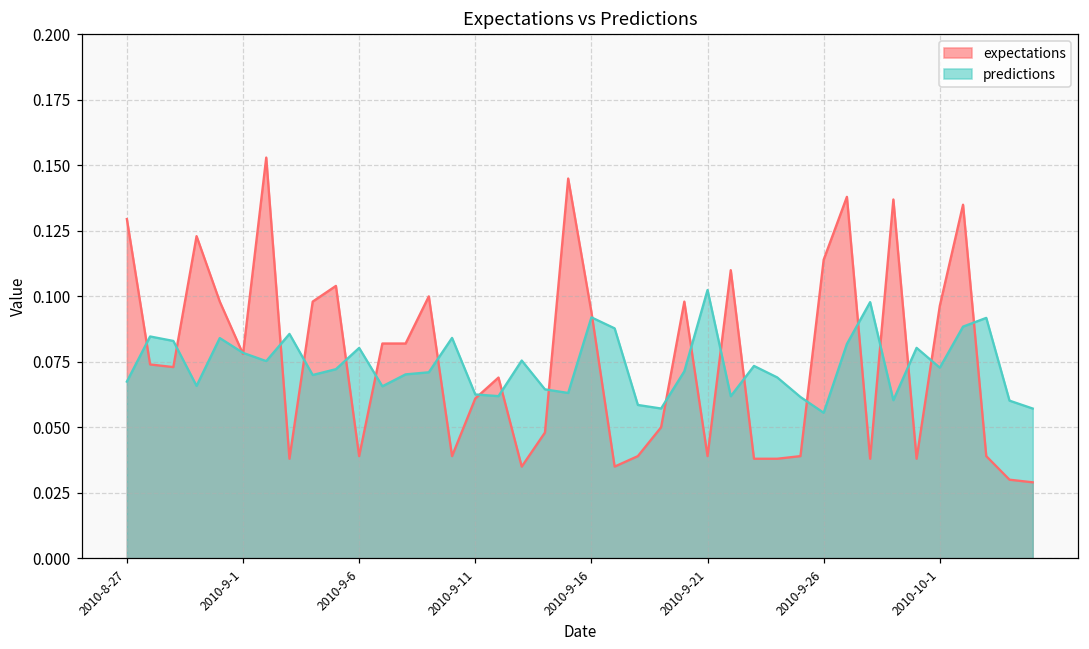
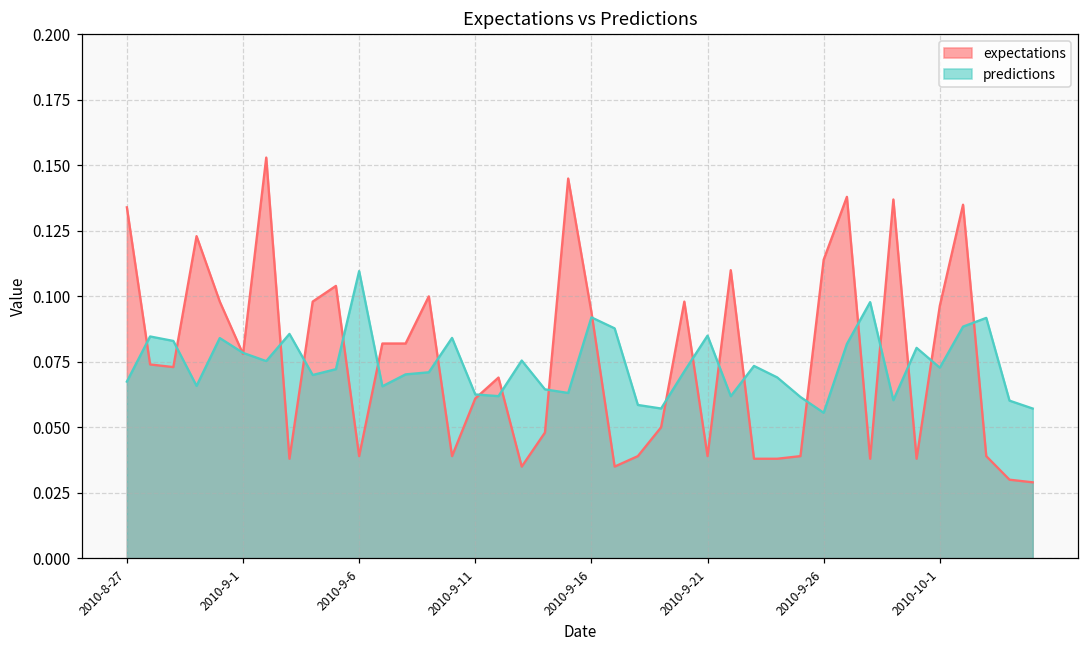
  {
    "expectations": {
-     "2010-8-27": 0.130,
+     "2010-8-27": 0.134,
      "2010-9-6": 0.039,
      "2010-9-11": 0.061,
      "2010-9-16": 0.094,
      "2010-9-21": 0.039,
      "2010-9-26": 0.114,
      "2010-10-1": 0.096
    },
    "predictions": {
      "2010-8-27": 0.067,
-     "2010-9-6": 0.080,
+     "2010-9-6": 0.110,
      "2010-9-11": 0.063,
      "2010-9-16": 0.092,
-     "2010-9-21": 0.102,
+     "2010-9-21": 0.085,
      "2010-9-26": 0.056,
      "2010-10-1": 0.073
    }
  }
